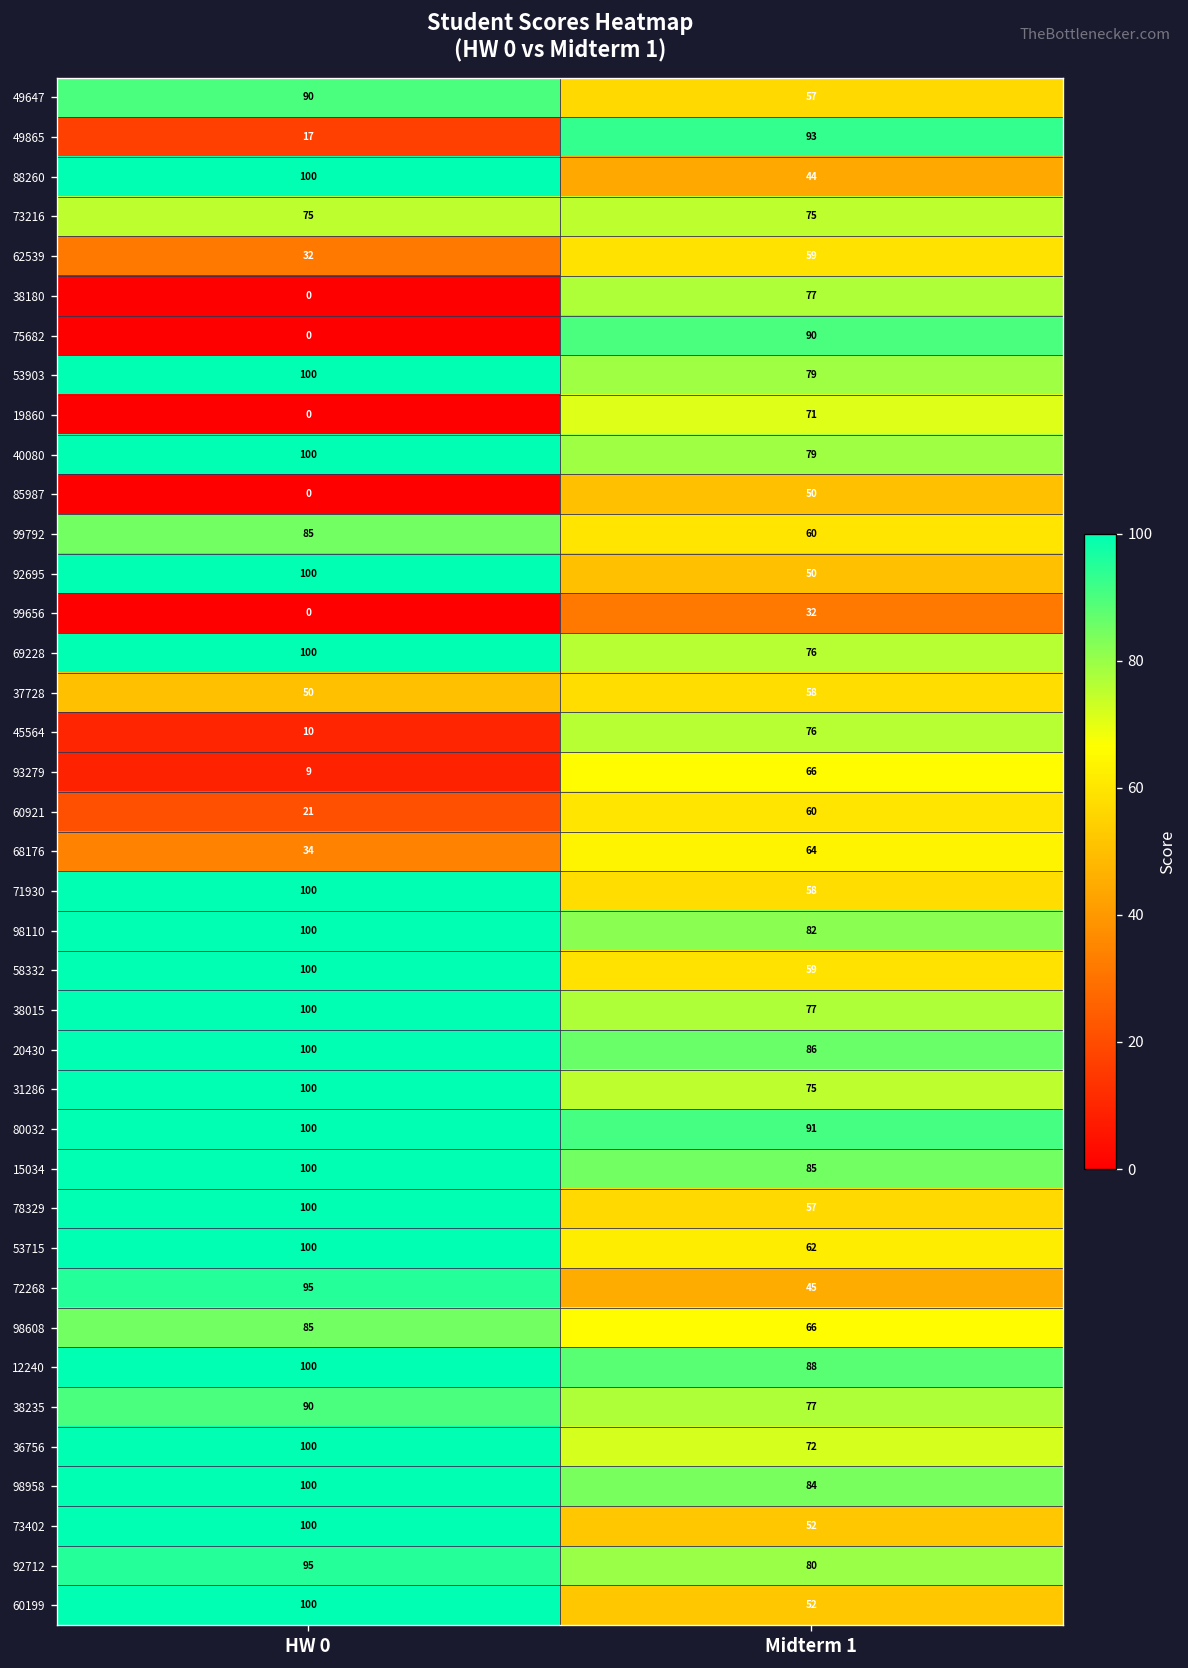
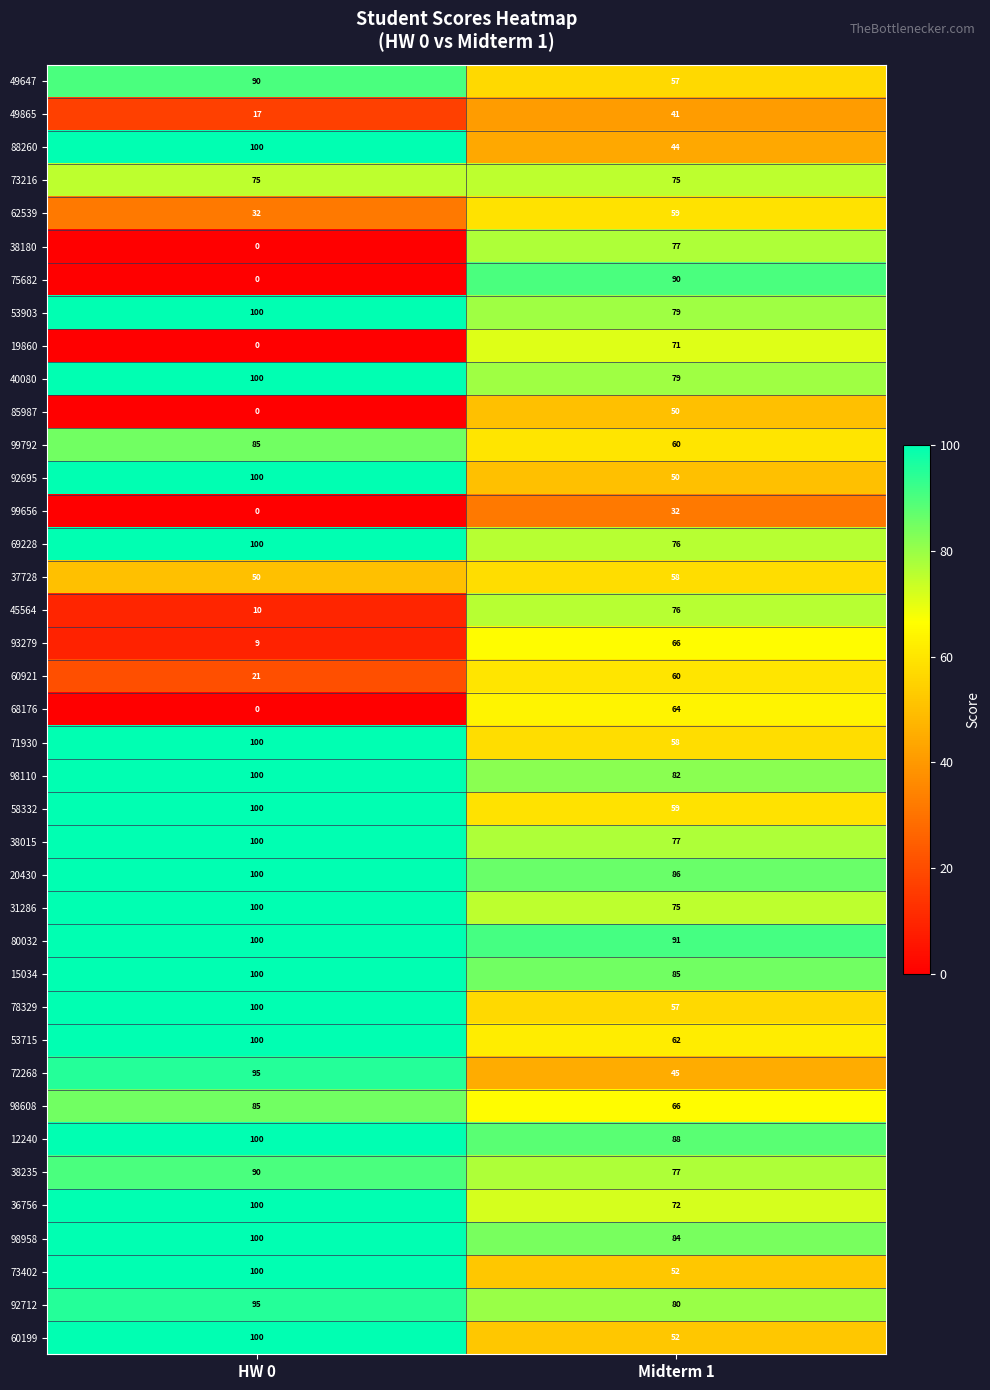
  {
    "49647": {
      "HW 0": 90,
      "Midterm 1": 57
    },
    "49865": {
      "HW 0": 17,
-     "Midterm 1": 93
+     "Midterm 1": 41
    },
    "88260": {
      "HW 0": 100,
      "Midterm 1": 44
    },
    "73216": {
      "HW 0": 75,
      "Midterm 1": 75
    },
    "62539": {
      "HW 0": 32,
      "Midterm 1": 59
    },
    "38180": {
      "HW 0": 0,
      "Midterm 1": 77
    },
    "75682": {
      "HW 0": 0,
      "Midterm 1": 90
    },
    "53903": {
      "HW 0": 100,
      "Midterm 1": 79
    },
    "19860": {
      "HW 0": 0,
      "Midterm 1": 71
    },
    "40080": {
      "HW 0": 100,
      "Midterm 1": 79
    },
    "85987": {
      "HW 0": 0,
      "Midterm 1": 50
    },
    "99792": {
      "HW 0": 85,
      "Midterm 1": 60
    },
    "92695": {
      "HW 0": 100,
      "Midterm 1": 50
    },
    "99656": {
      "HW 0": 0,
      "Midterm 1": 32
    },
    "69228": {
      "HW 0": 100,
      "Midterm 1": 76
    },
    "37728": {
      "HW 0": 50,
      "Midterm 1": 58
    },
    "45564": {
      "HW 0": 10,
      "Midterm 1": 76
    },
    "93279": {
      "HW 0": 9,
      "Midterm 1": 66
    },
    "60921": {
      "HW 0": 21,
      "Midterm 1": 60
    },
    "68176": {
-     "HW 0": 34,
+     "HW 0": 0,
      "Midterm 1": 64
    },
    "71930": {
      "HW 0": 100,
      "Midterm 1": 58
    },
    "98110": {
      "HW 0": 100,
      "Midterm 1": 82
    },
    "58332": {
      "HW 0": 100,
      "Midterm 1": 59
    },
    "38015": {
      "HW 0": 100,
      "Midterm 1": 77
    },
    "20430": {
      "HW 0": 100,
      "Midterm 1": 86
    },
    "31286": {
      "HW 0": 100,
      "Midterm 1": 75
    },
    "80032": {
      "HW 0": 100,
      "Midterm 1": 91
    },
    "15034": {
      "HW 0": 100,
      "Midterm 1": 85
    },
    "78329": {
      "HW 0": 100,
      "Midterm 1": 57
    },
    "53715": {
      "HW 0": 100,
      "Midterm 1": 62
    },
    "72268": {
      "HW 0": 95,
      "Midterm 1": 45
    },
    "98608": {
      "HW 0": 85,
      "Midterm 1": 66
    },
    "12240": {
      "HW 0": 100,
      "Midterm 1": 88
    },
    "38235": {
      "HW 0": 90,
      "Midterm 1": 77
    },
    "36756": {
      "HW 0": 100,
      "Midterm 1": 72
    },
    "98958": {
      "HW 0": 100,
      "Midterm 1": 84
    },
    "73402": {
      "HW 0": 100,
      "Midterm 1": 52
    },
    "92712": {
      "HW 0": 95,
      "Midterm 1": 80
    },
    "60199": {
      "HW 0": 100,
      "Midterm 1": 52
    }
  }
